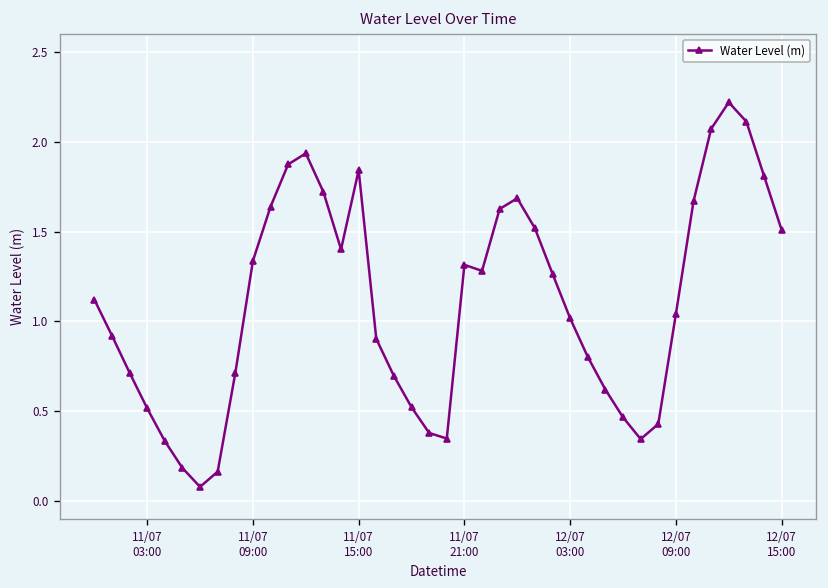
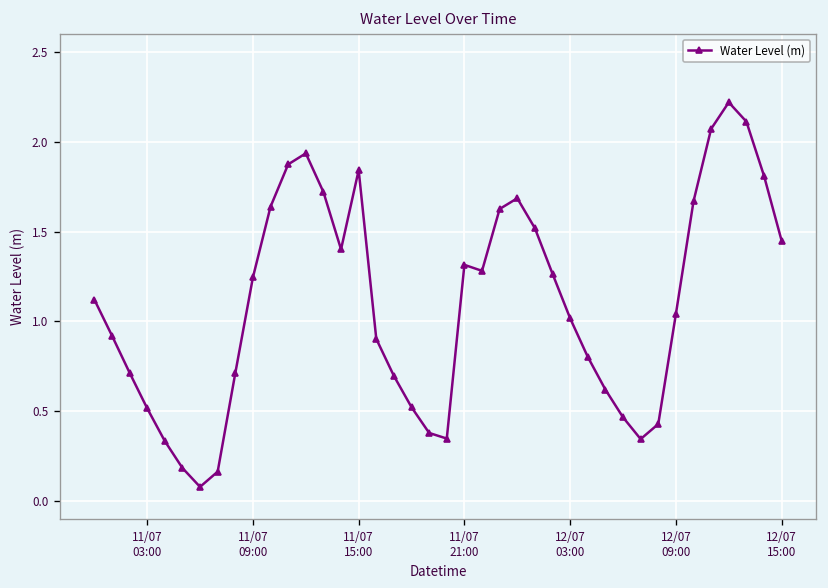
  {
    "11/07 03:00": 0.52,
-   "11/07 09:00": 1.34,
+   "11/07 09:00": 1.25,
    "11/07 15:00": 1.84,
    "11/07 21:00": 1.32,
    "12/07 03:00": 1.02,
    "12/07 09:00": 1.04,
-   "12/07 15:00": 1.51
+   "12/07 15:00": 1.45
  }
